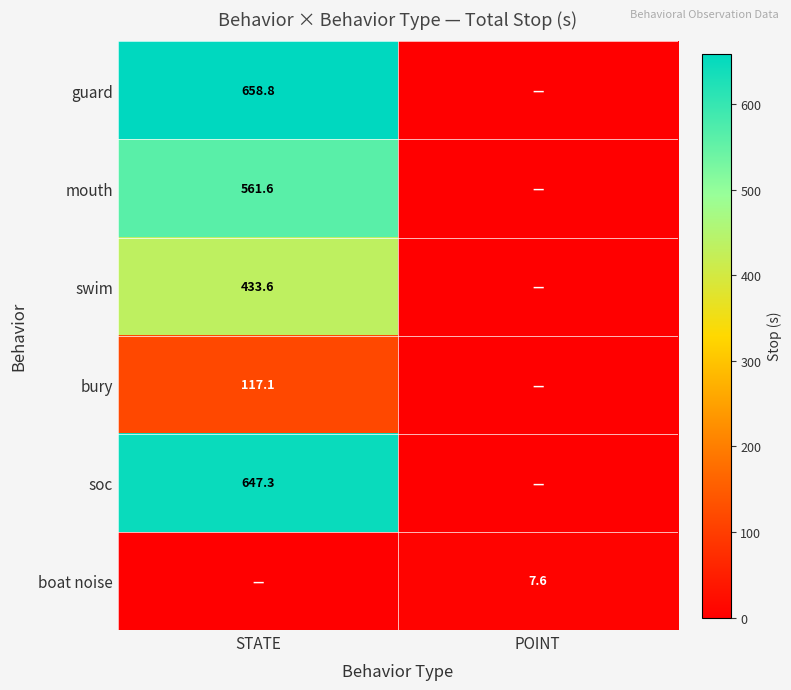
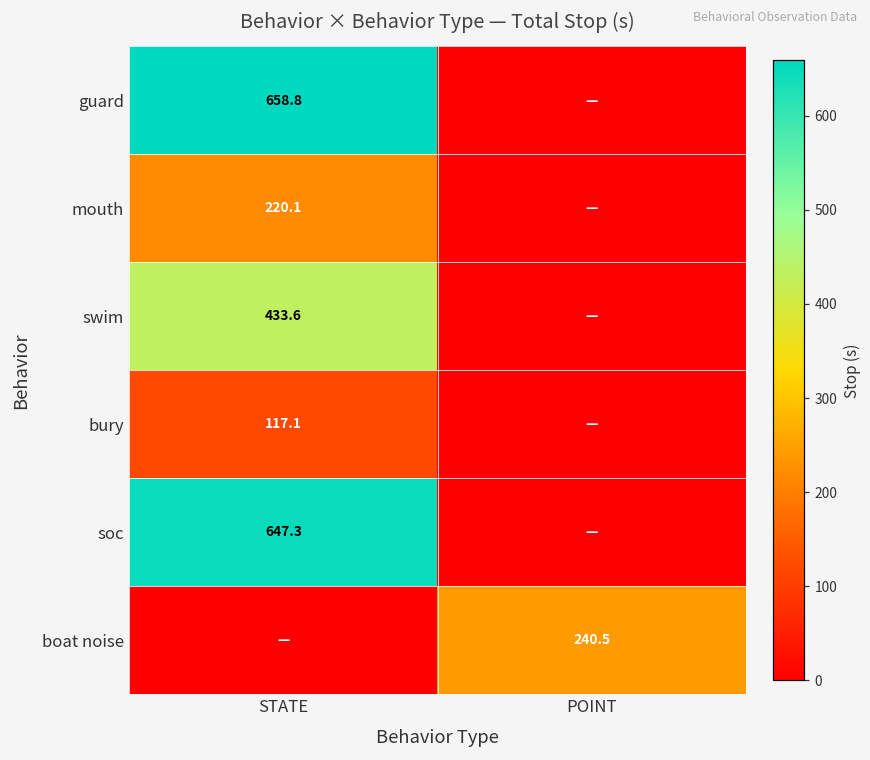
  {
    "guard": {
      "STATE": 658.8
    },
    "mouth": {
-     "STATE": 561.6
+     "STATE": 220.1
    },
    "swim": {
      "STATE": 433.6
    },
    "bury": {
      "STATE": 117.1
    },
    "soc": {
      "STATE": 647.3
    },
    "boat noise": {
-     "POINT": 7.6
+     "POINT": 240.5
    }
  }
